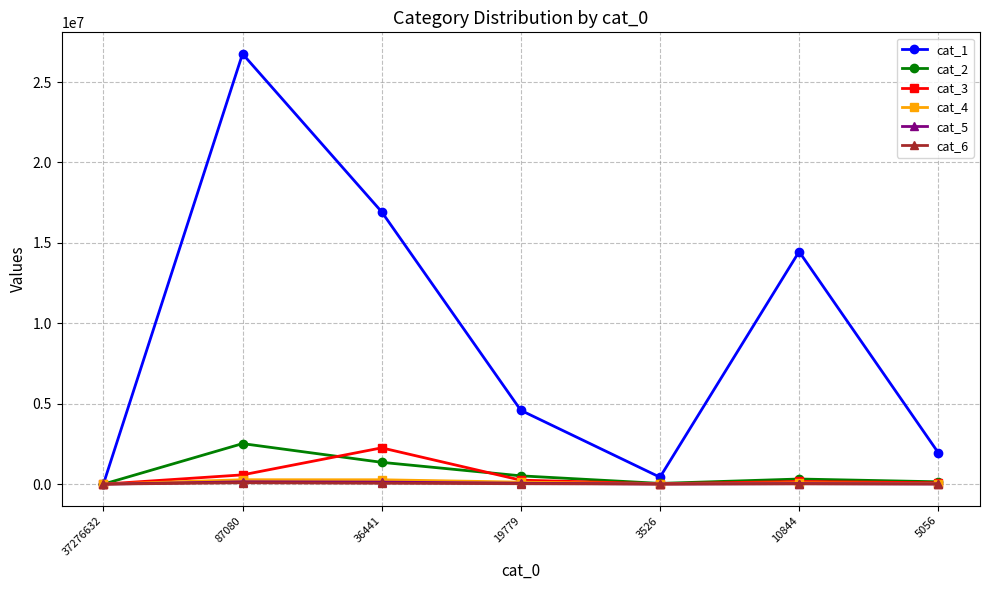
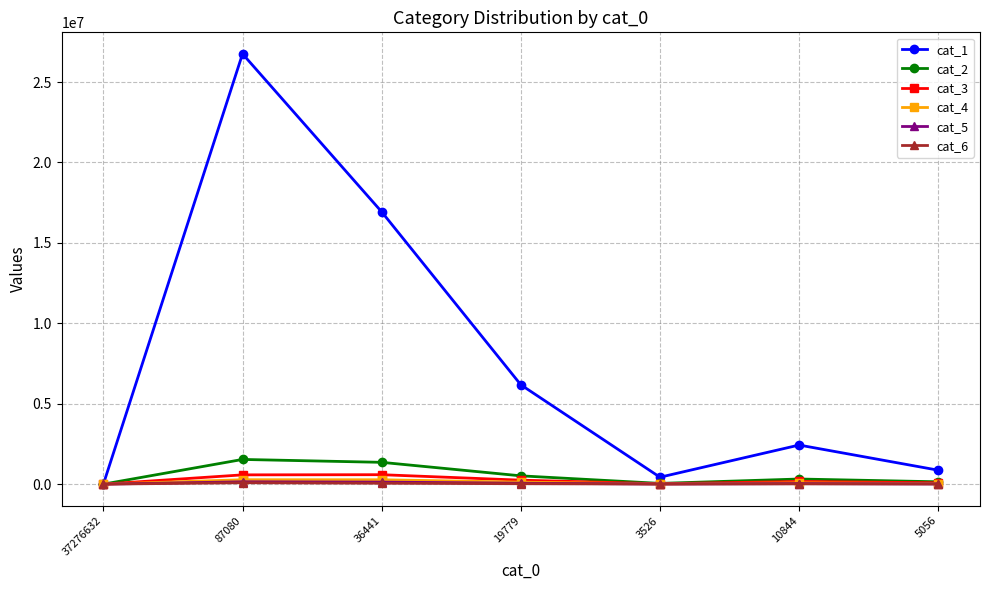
  {
    "cat_1": {
      "87080": 26800000,
      "36441": 16900000,
-     "19779": 4600000,
+     "19779": 6200000,
      "3526": 400000,
-     "10844": 14500000,
-     "5056": 2000000
+     "10844": 2400000,
+     "5056": 900000
    },
    "cat_2": {
-     "87080": 2500000,
+     "87080": 1500000,
      "36441": 1400000,
      "19779": 500000
    },
    "cat_3": {
      "87080": 600000,
-     "36441": 2300000
+     "36441": 600000
    }
  }
